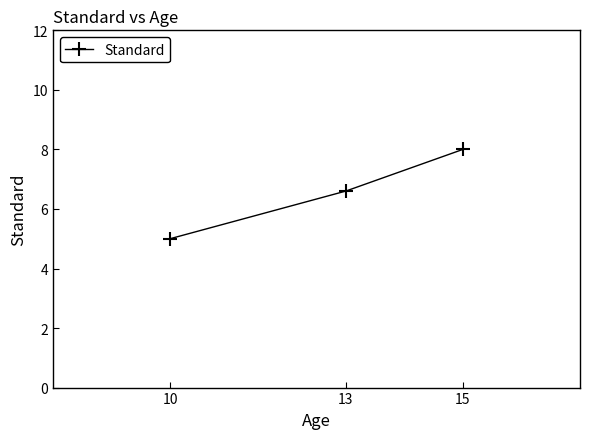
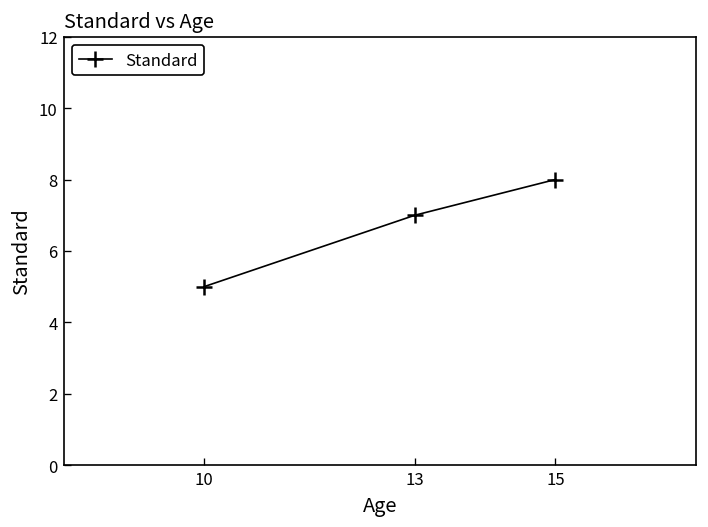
  {
    "10": 5.0,
-   "13": 6.6,
+   "13": 7.0,
    "15": 8.0
  }
